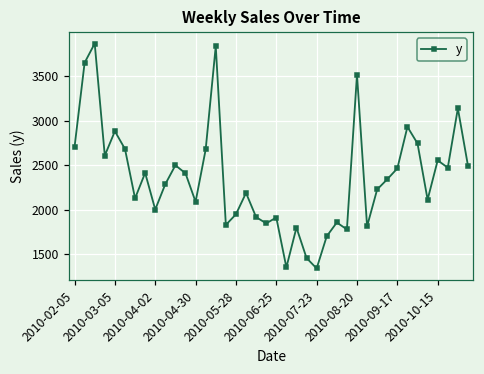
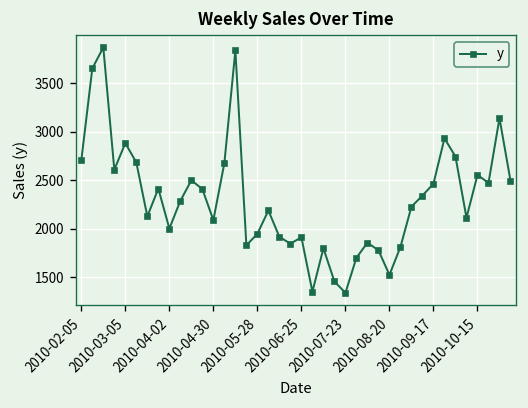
  {
    "2010-02-05": 2700,
    "2010-03-05": 2900,
    "2010-04-02": 2000,
    "2010-04-30": 2100,
    "2010-05-28": 1900,
    "2010-06-25": 1900,
    "2010-07-23": 1300,
-   "2010-08-20": 3500,
+   "2010-08-20": 1500,
    "2010-09-17": 2500,
    "2010-10-15": 2600
  }
